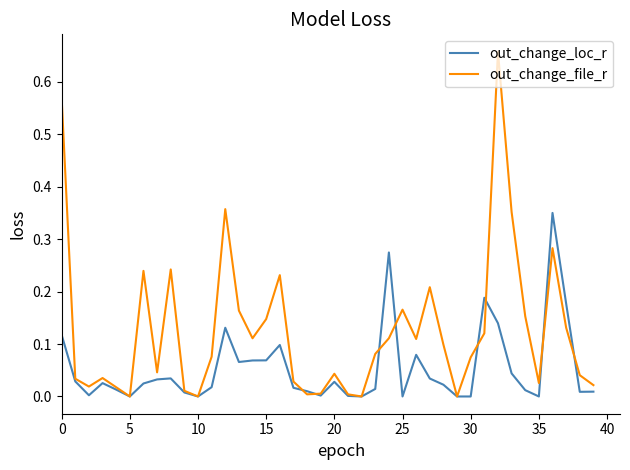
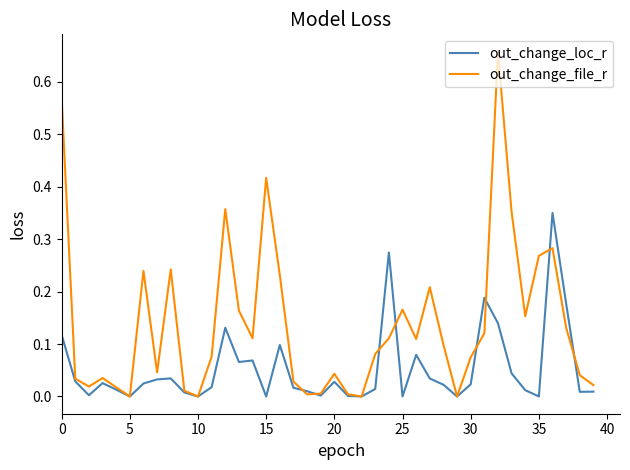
  {
    "out_change_loc_r": {
      "0": 0.12,
-     "15": 0.07,
+     "15": 0.00,
      "20": 0.03,
      "25": 0.00,
-     "30": 0.00,
+     "30": 0.02,
      "35": 0.00
    },
    "out_change_file_r": {
      "0": 0.57,
-     "15": 0.15,
+     "15": 0.42,
      "20": 0.04,
      "25": 0.17,
      "30": 0.07,
-     "35": 0.03
+     "35": 0.27
    }
  }
